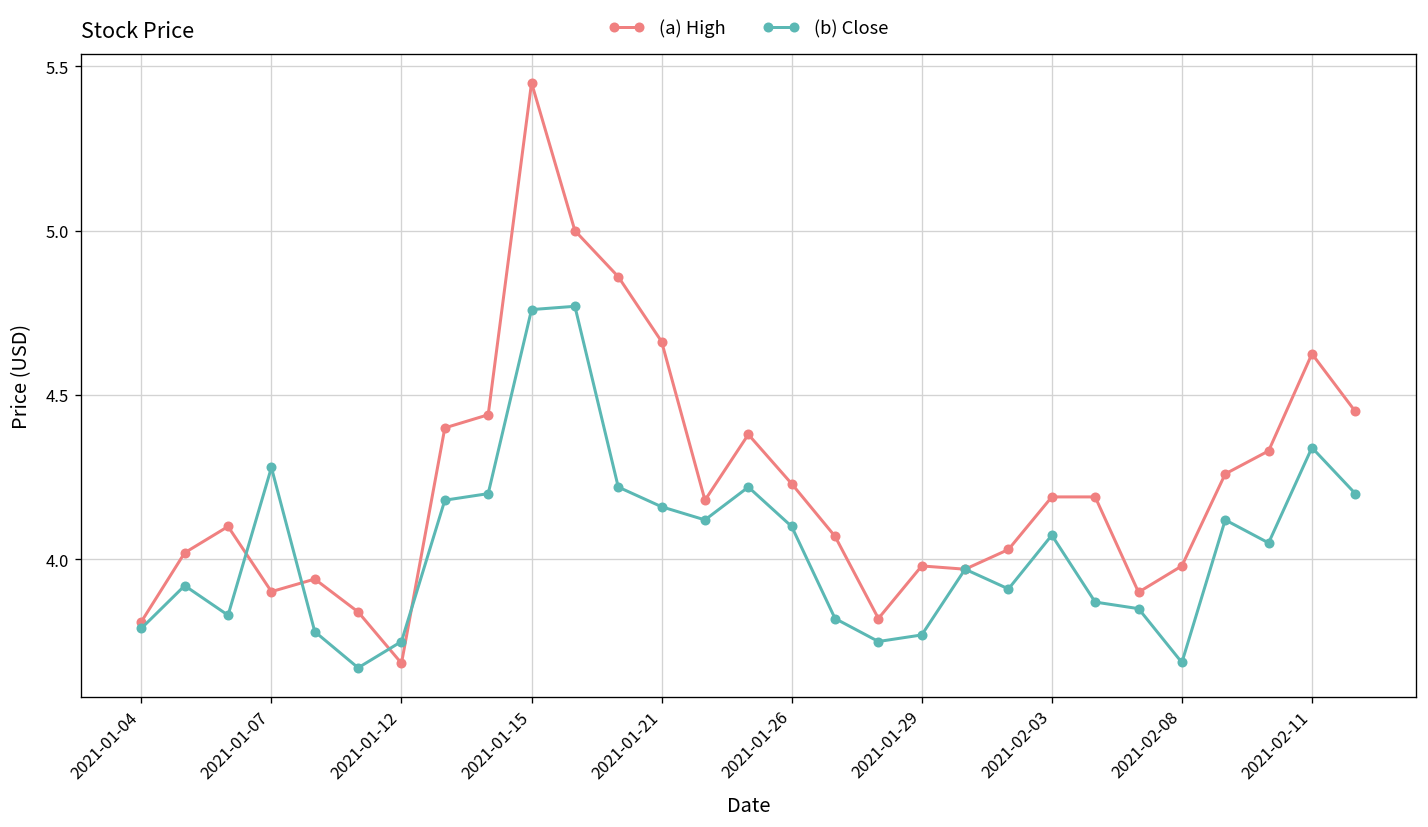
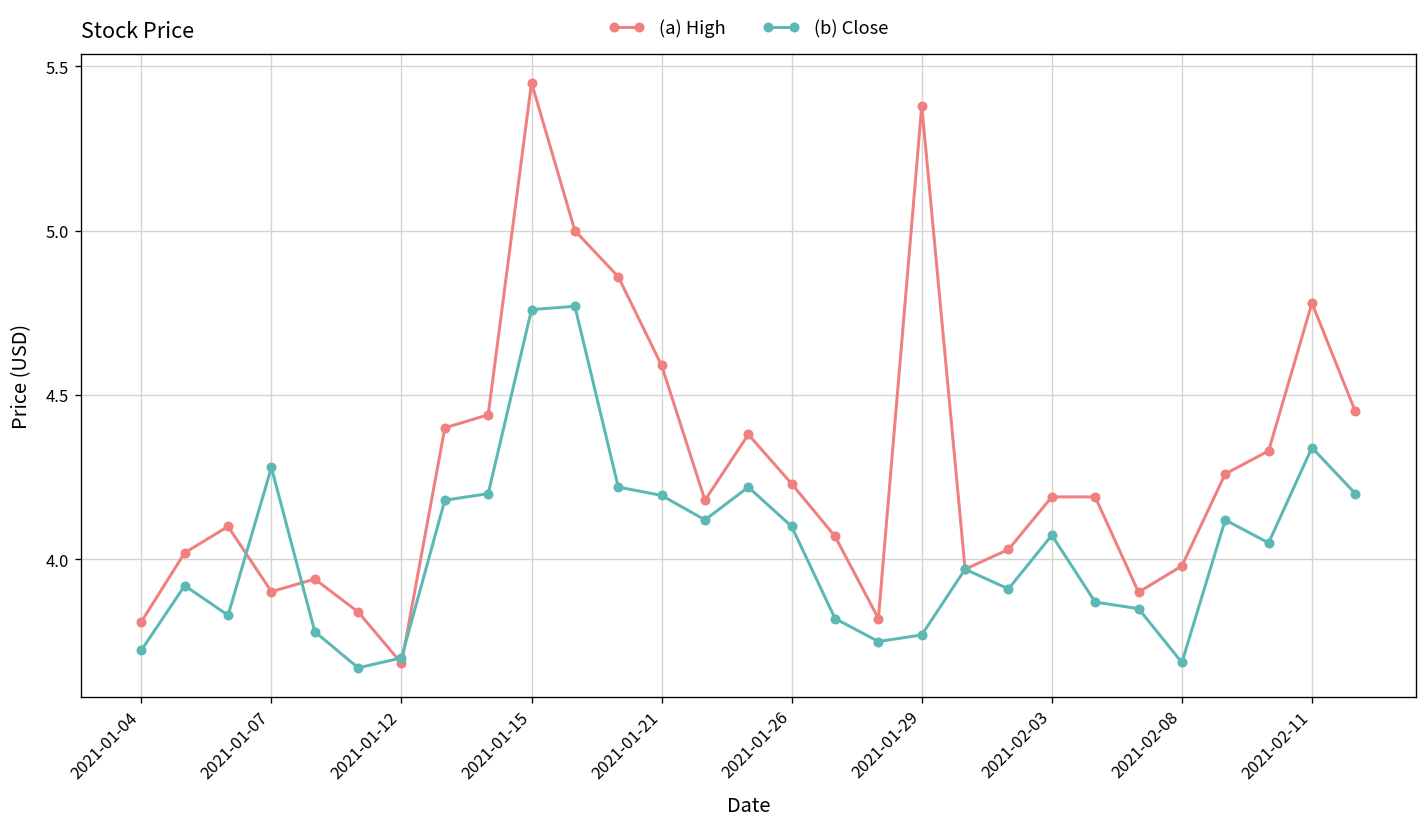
  {
    "(a) High": {
      "2021-01-04": 3.81,
      "2021-01-07": 3.90,
      "2021-01-12": 3.68,
      "2021-01-15": 5.45,
-     "2021-01-21": 4.66,
+     "2021-01-21": 4.59,
      "2021-01-26": 4.23,
-     "2021-01-29": 3.98,
+     "2021-01-29": 5.38,
      "2021-02-03": 4.19,
      "2021-02-08": 3.98,
-     "2021-02-11": 4.63
+     "2021-02-11": 4.78
    },
    "(b) Close": {
-     "2021-01-04": 3.79,
+     "2021-01-04": 3.72,
      "2021-01-07": 4.28,
-     "2021-01-12": 3.75,
+     "2021-01-12": 3.70,
      "2021-01-15": 4.76,
-     "2021-01-21": 4.16,
+     "2021-01-21": 4.19,
      "2021-01-26": 4.10,
      "2021-01-29": 3.77,
      "2021-02-03": 4.07,
      "2021-02-08": 3.69,
      "2021-02-11": 4.34
    }
  }
